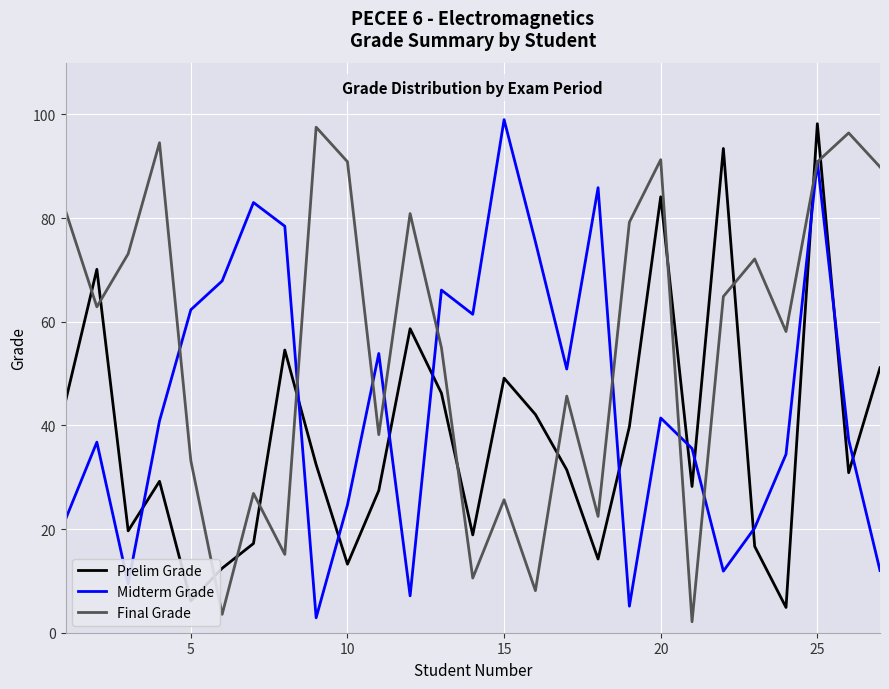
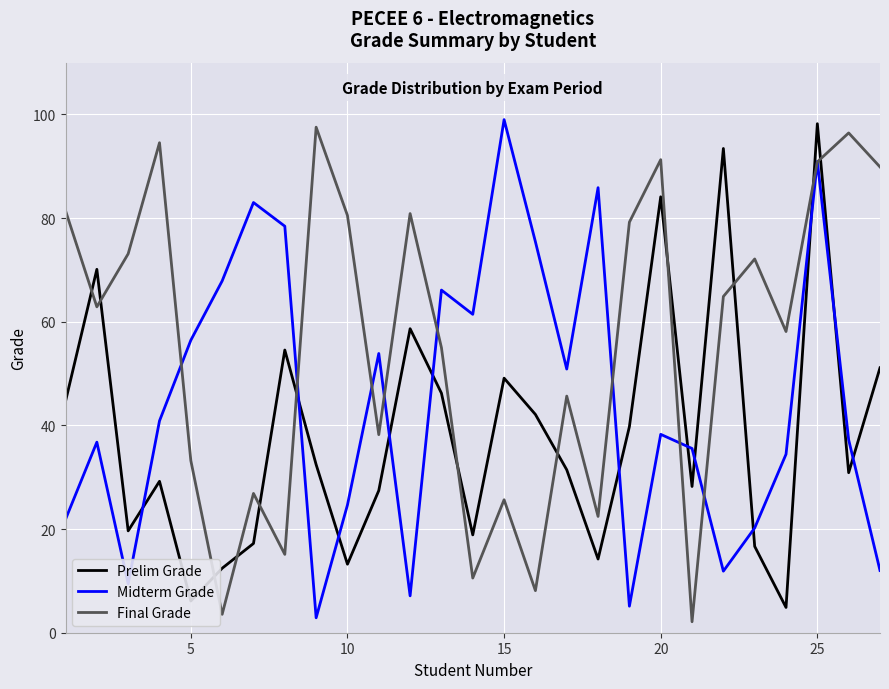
  {
    "Prelim Grade": {
      "10": 13,
      "15": 49,
      "20": 84,
      "25": 98
    },
    "Midterm Grade": {
-     "5": 62,
+     "5": 56,
      "10": 25,
      "15": 99,
-     "20": 41
+     "20": 38
    },
    "Final Grade": {
      "5": 33,
-     "10": 91,
+     "10": 81,
      "15": 26,
      "20": 91
    }
  }
